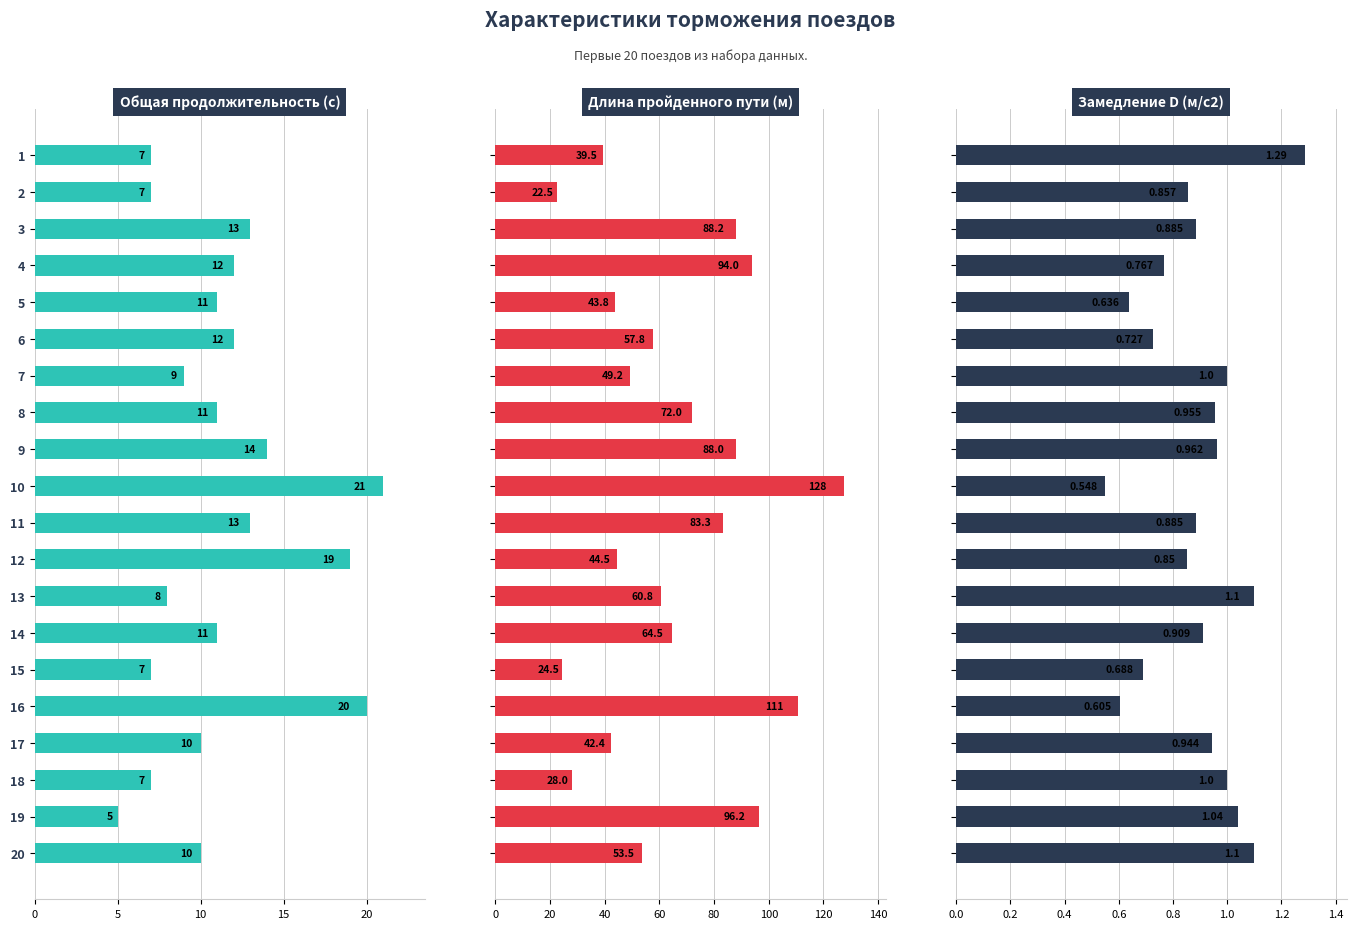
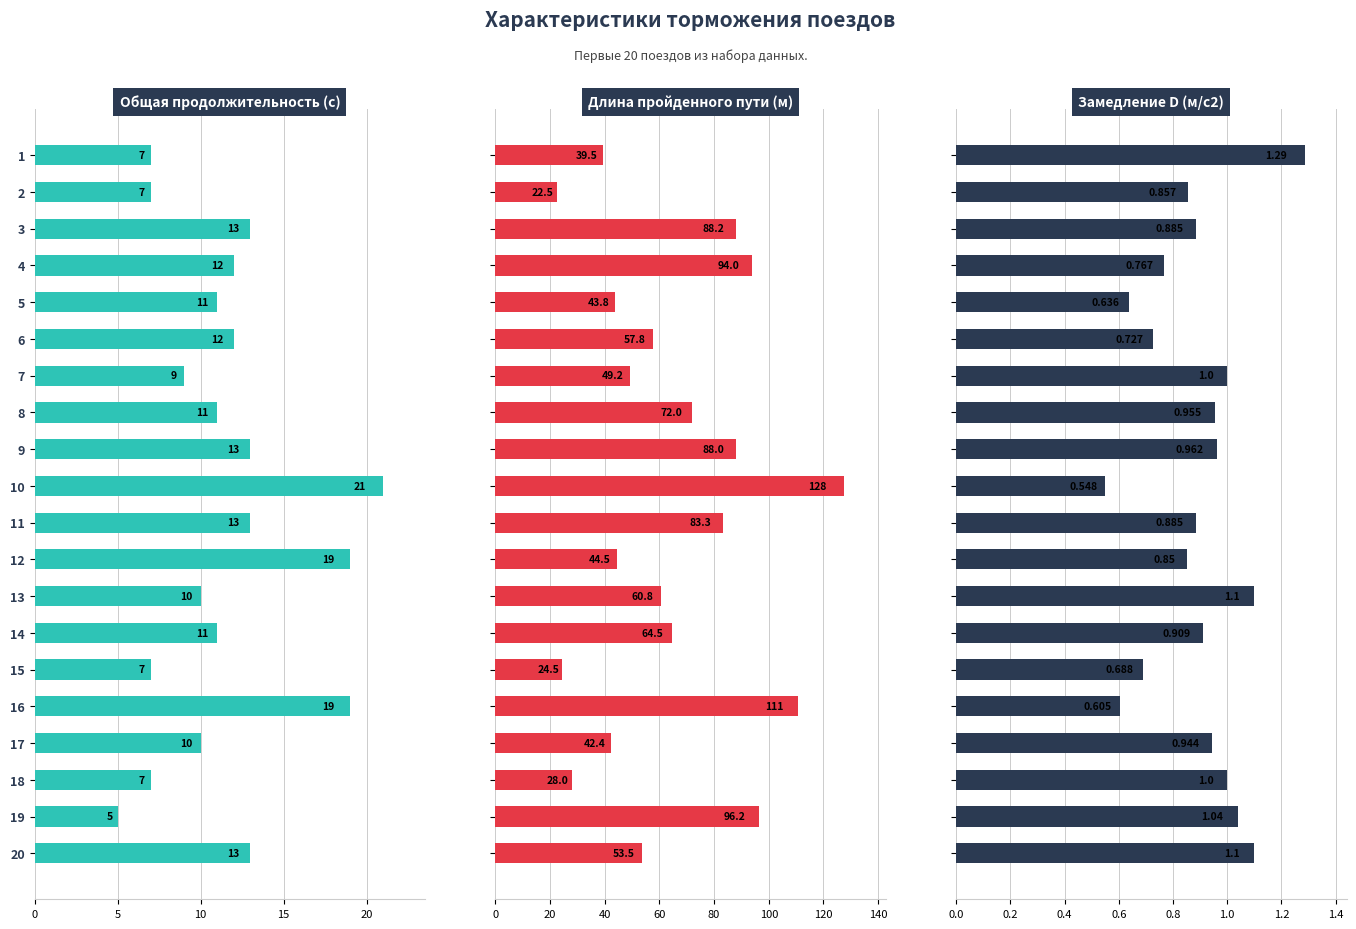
  {
    "Общая продолжительность (с)": {
      "1": 7,
      "2": 7,
      "3": 13,
      "4": 12,
      "5": 11,
      "6": 12,
      "7": 9,
      "8": 11,
-     "9": 14,
+     "9": 13,
      "10": 21,
      "11": 13,
      "12": 19,
-     "13": 8,
+     "13": 10,
      "14": 11,
      "15": 7,
-     "16": 20,
+     "16": 19,
      "17": 10,
      "18": 7,
      "19": 5,
-     "20": 10
+     "20": 13
    }
  }
